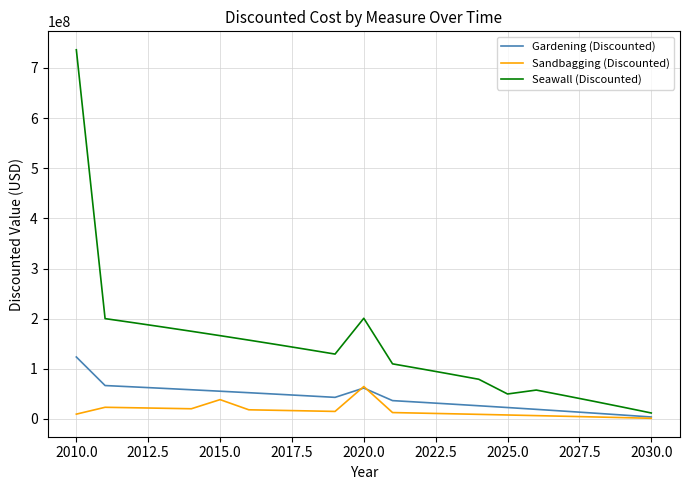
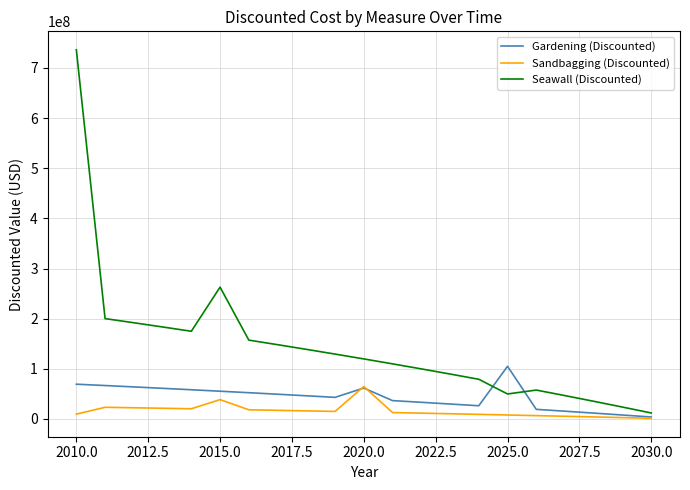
  {
    "Gardening (Discounted)": {
-     "2010.0": 120000000,
+     "2010.0": 70000000,
      "2015.0": 60000000,
-     "2025.0": 20000000
+     "2025.0": 110000000
    },
    "Sandbagging (Discounted)": {
      "2010.0": 10000000,
      "2015.0": 40000000,
      "2025.0": 10000000
    },
    "Seawall (Discounted)": {
      "2010.0": 740000000,
-     "2015.0": 170000000,
-     "2020.0": 200000000,
+     "2015.0": 260000000,
+     "2020.0": 120000000,
      "2025.0": 50000000,
      "2030.0": 10000000
    }
  }
